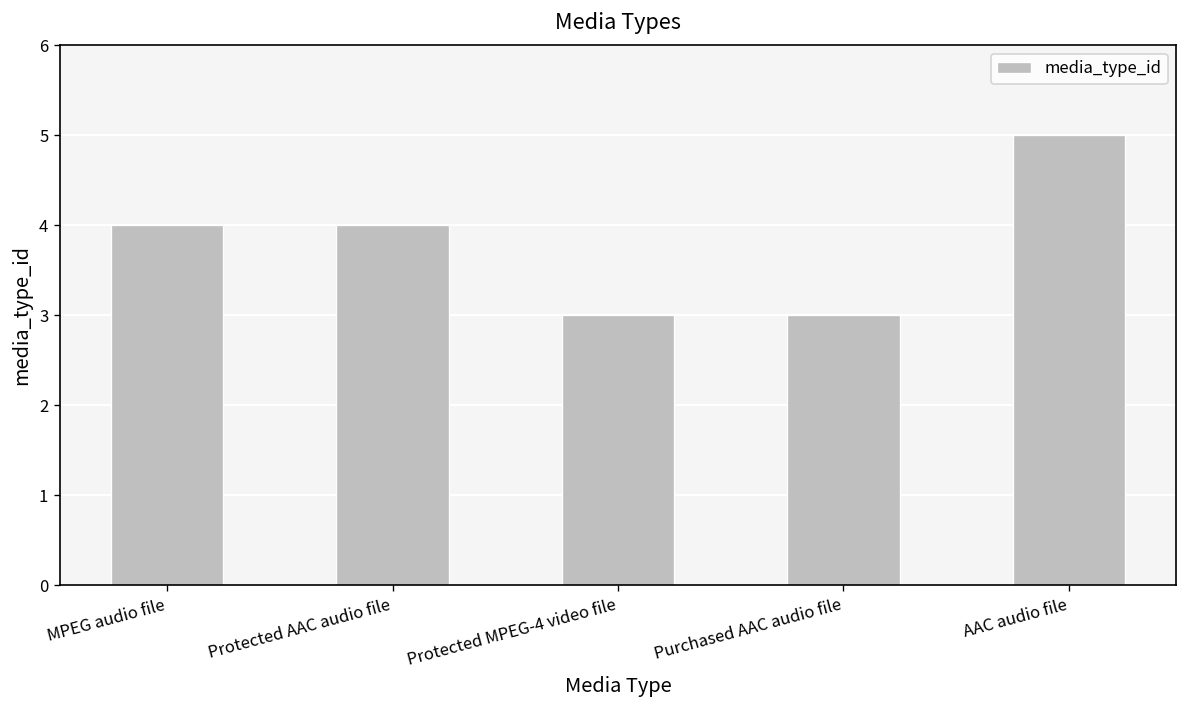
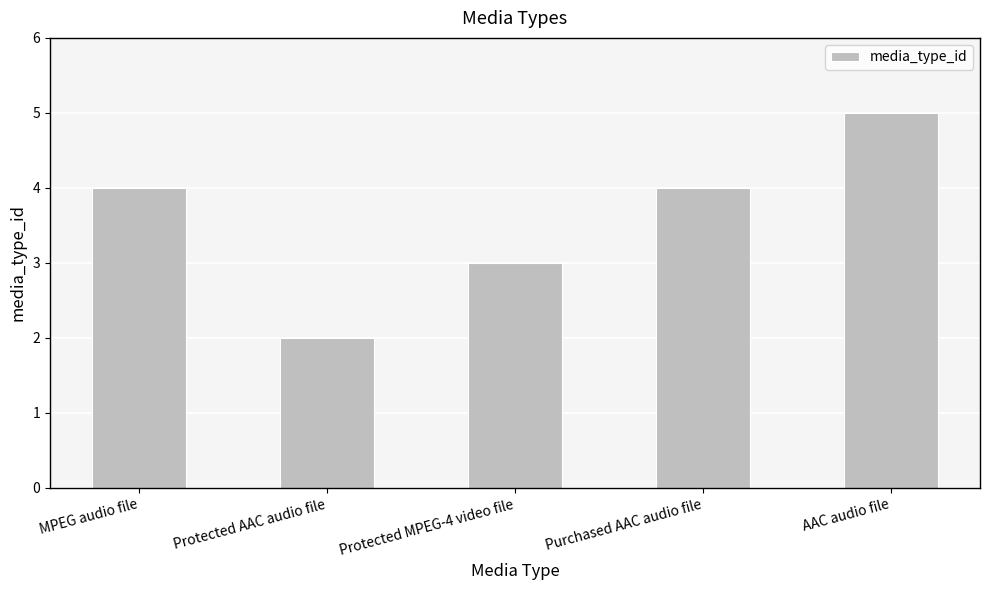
  {
    "MPEG audio file": 4,
-   "Protected AAC audio file": 4,
+   "Protected AAC audio file": 2,
    "Protected MPEG-4 video file": 3,
-   "Purchased AAC audio file": 3,
+   "Purchased AAC audio file": 4,
    "AAC audio file": 5
  }
